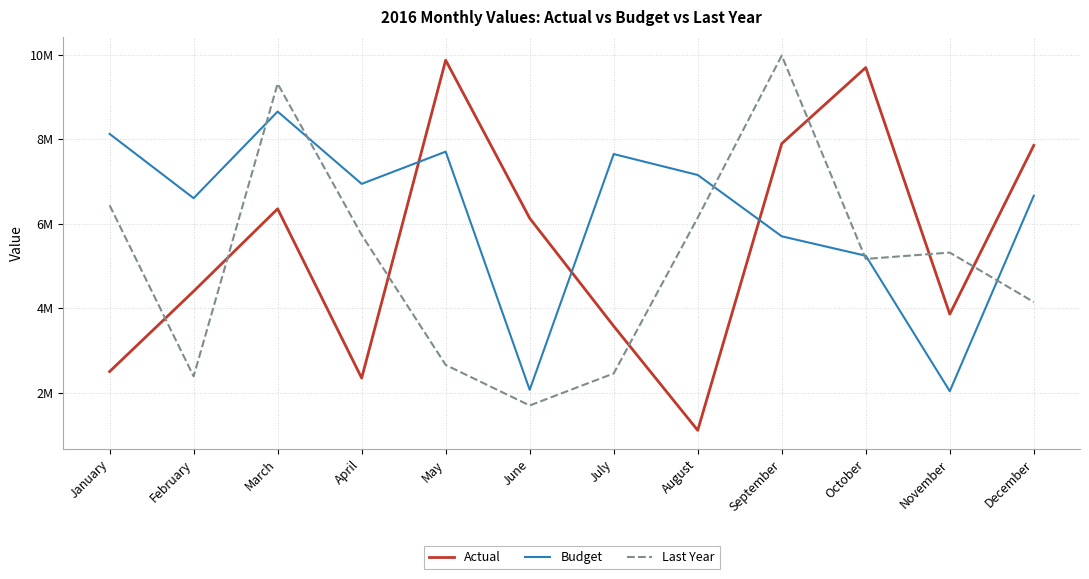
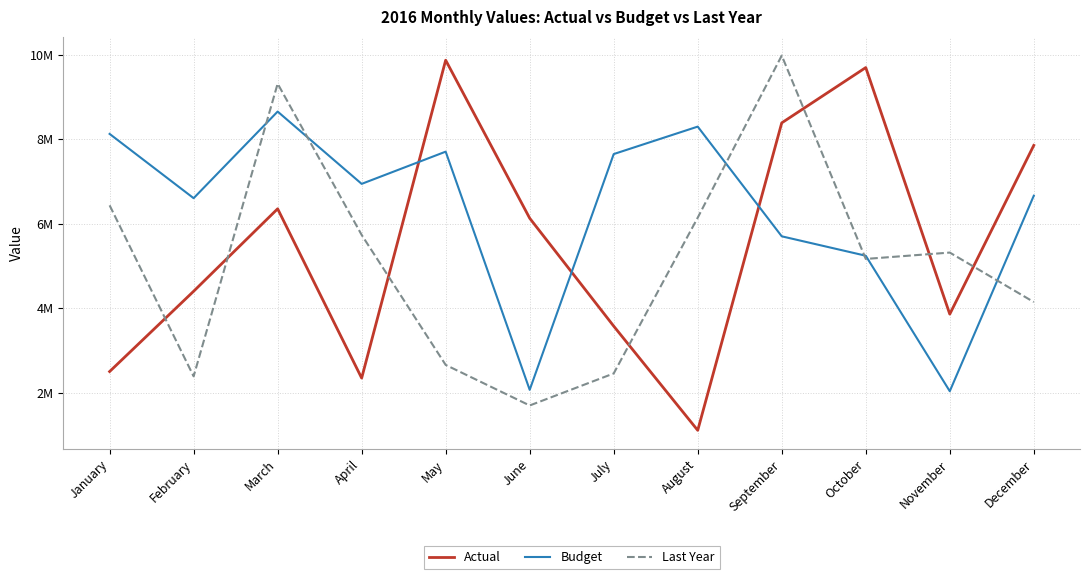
  {
    "Actual": {
      "January": 2500000,
      "February": 4400000,
      "March": 6400000,
      "April": 2300000,
      "May": 9900000,
      "June": 6100000,
      "July": 3600000,
      "August": 1100000,
-     "September": 7900000,
+     "September": 8400000,
      "October": 9700000,
      "November": 3900000,
      "December": 7900000
    },
    "Budget": {
      "January": 8100000,
      "February": 6600000,
      "March": 8700000,
      "April": 6900000,
      "May": 7700000,
      "June": 2100000,
      "July": 7600000,
-     "August": 7200000,
+     "August": 8300000,
      "September": 5700000,
      "October": 5200000,
      "November": 2000000,
      "December": 6700000
    },
    "Last Year": {
      "January": 6400000,
      "February": 2400000,
      "March": 9300000,
      "April": 5700000,
      "May": 2700000,
      "June": 1700000,
      "July": 2500000,
      "August": 6100000,
      "September": 10000000,
      "October": 5200000,
      "November": 5300000,
      "December": 4100000
    }
  }
